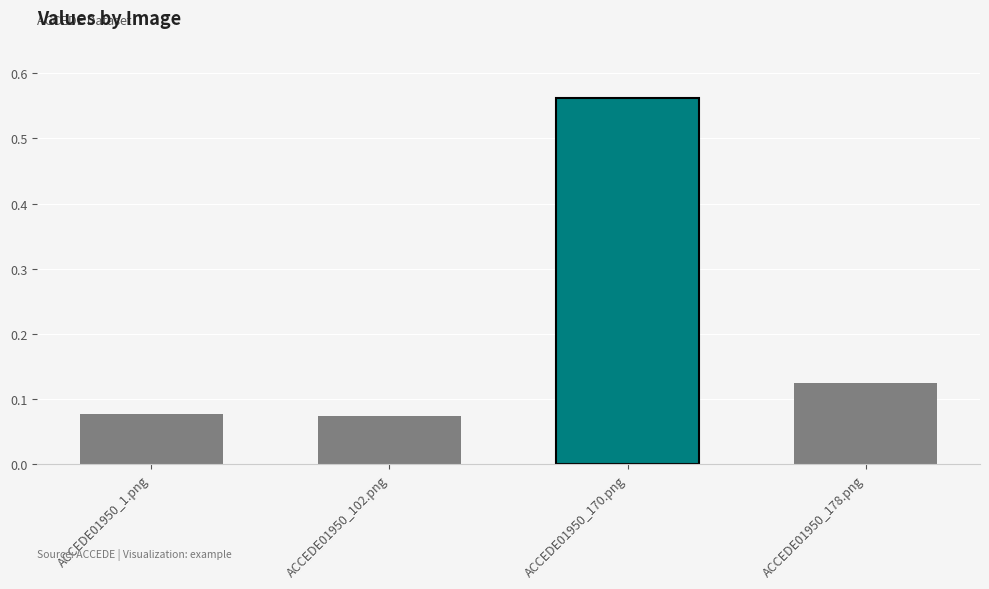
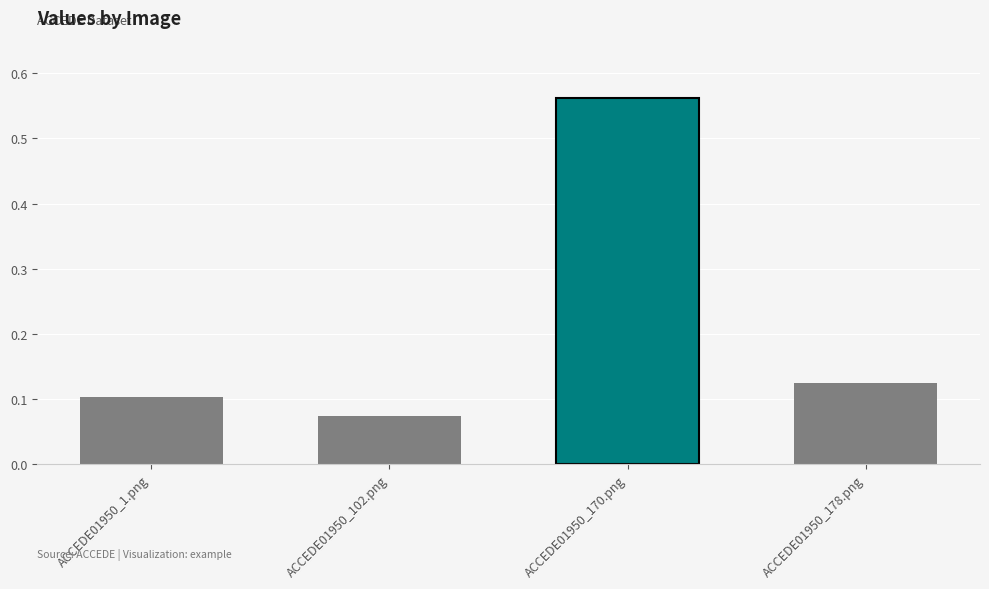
  {
-   "ACCEDE01950_1.png": 0.08,
+   "ACCEDE01950_1.png": 0.10,
    "ACCEDE01950_102.png": 0.07,
    "ACCEDE01950_170.png": 0.56,
    "ACCEDE01950_178.png": 0.13
  }
